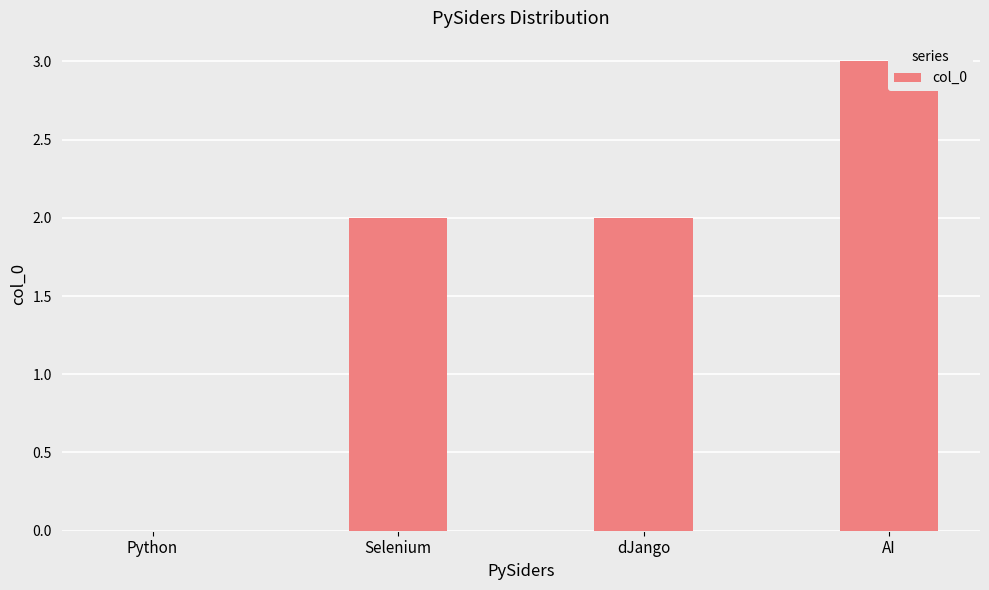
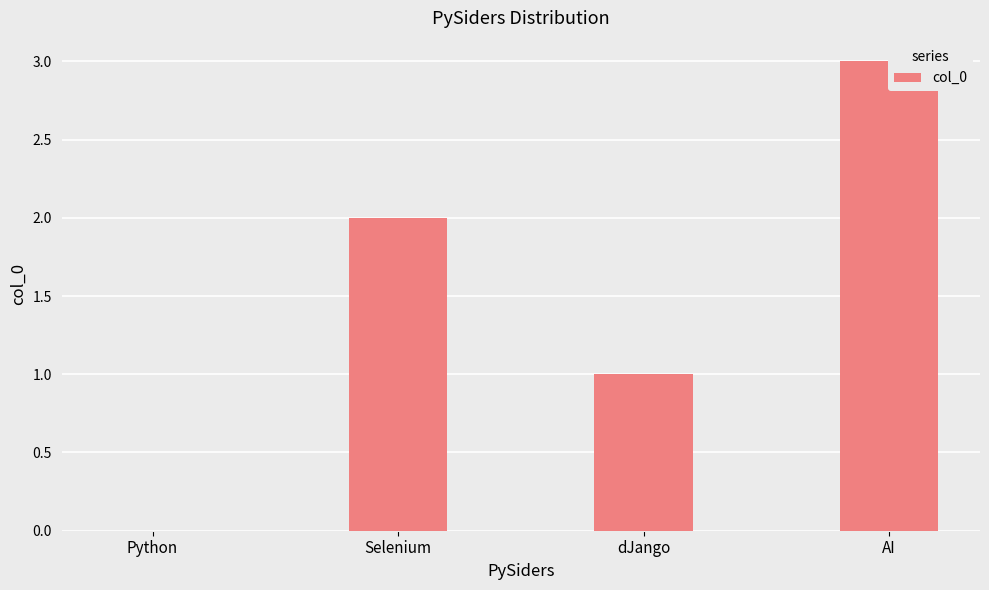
  {
    "Python": 0,
    "Selenium": 2,
-   "dJango": 2
+   "dJango": 1
  }
